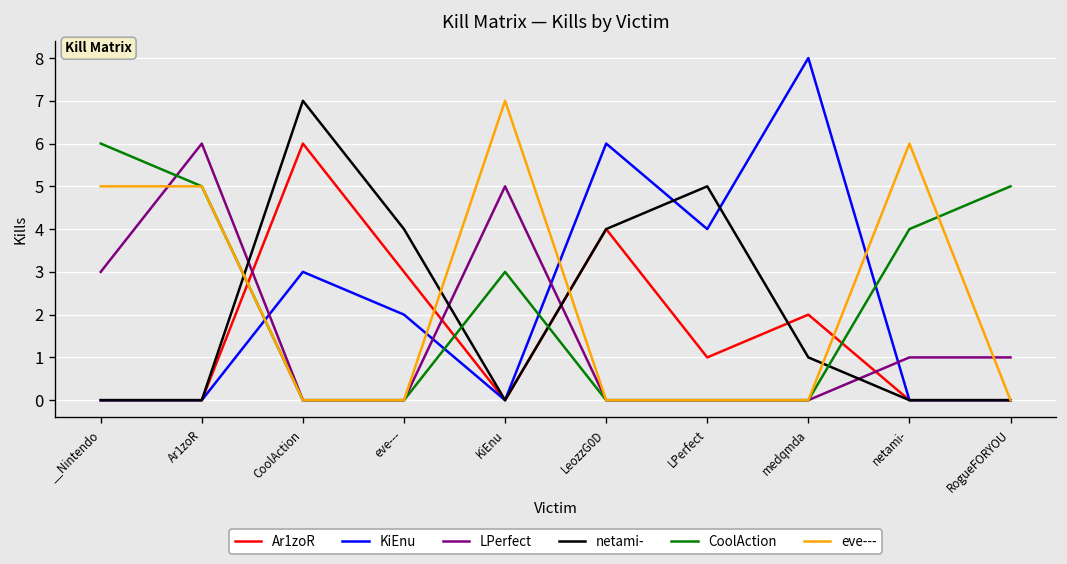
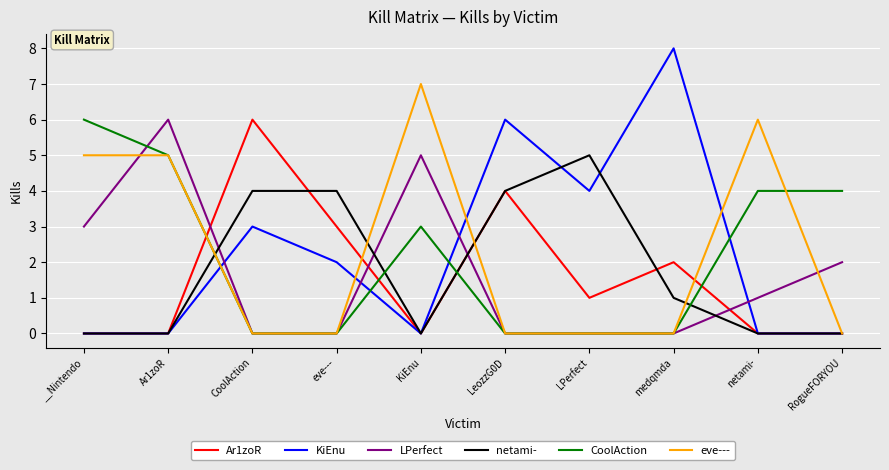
  {
    "Ar1zoR": {
      "CoolAction": 6,
      "eve---": 3,
      "LPerfect": 1,
      "medqmda": 2
    },
    "KiEnu": {
      "CoolAction": 3,
      "eve---": 2,
      "LeozzG0D": 6,
      "LPerfect": 4,
      "medqmda": 8
    },
    "LPerfect": {
      "__Nintendo": 3,
      "Ar1zoR": 6,
      "KiEnu": 5,
      "netami-": 1,
-     "RogueFORYOU": 1
+     "RogueFORYOU": 2
    },
    "netami-": {
-     "CoolAction": 7,
+     "CoolAction": 4,
      "eve---": 4,
      "LPerfect": 5,
      "medqmda": 1
    },
    "CoolAction": {
      "__Nintendo": 6,
      "KiEnu": 3,
      "netami-": 4,
-     "RogueFORYOU": 5
+     "RogueFORYOU": 4
    },
    "eve---": {
      "__Nintendo": 5,
      "KiEnu": 7,
      "netami-": 6
    }
  }
